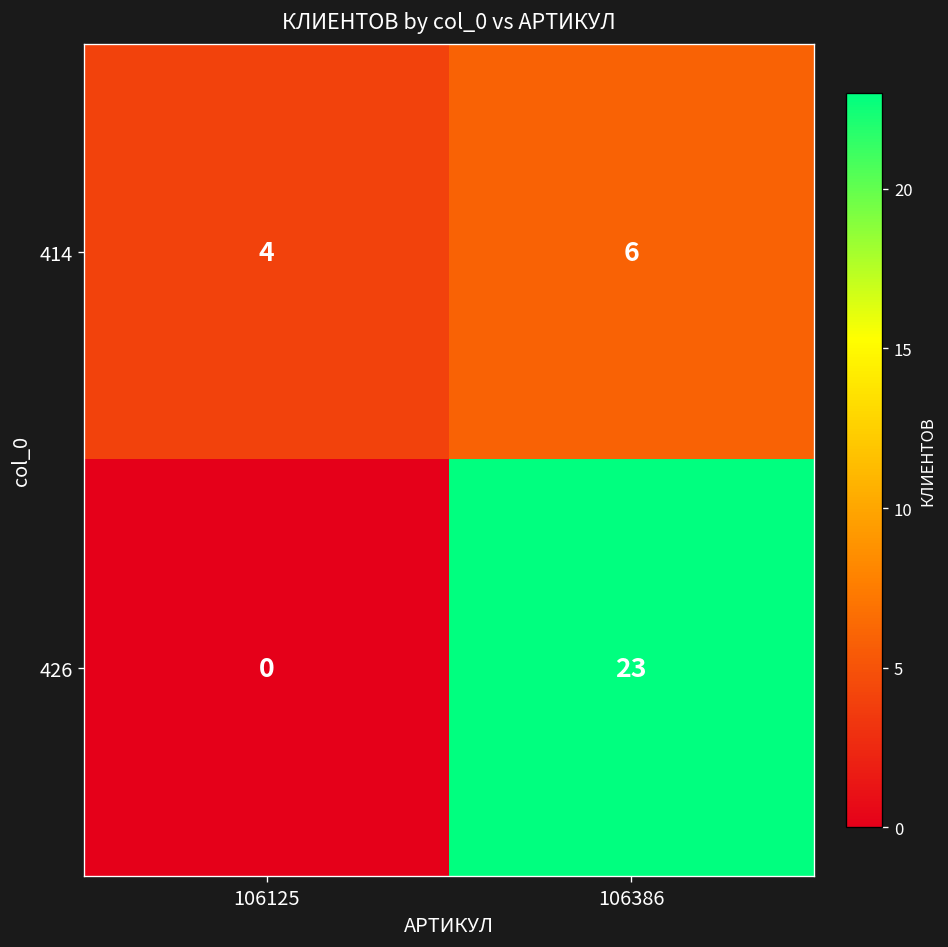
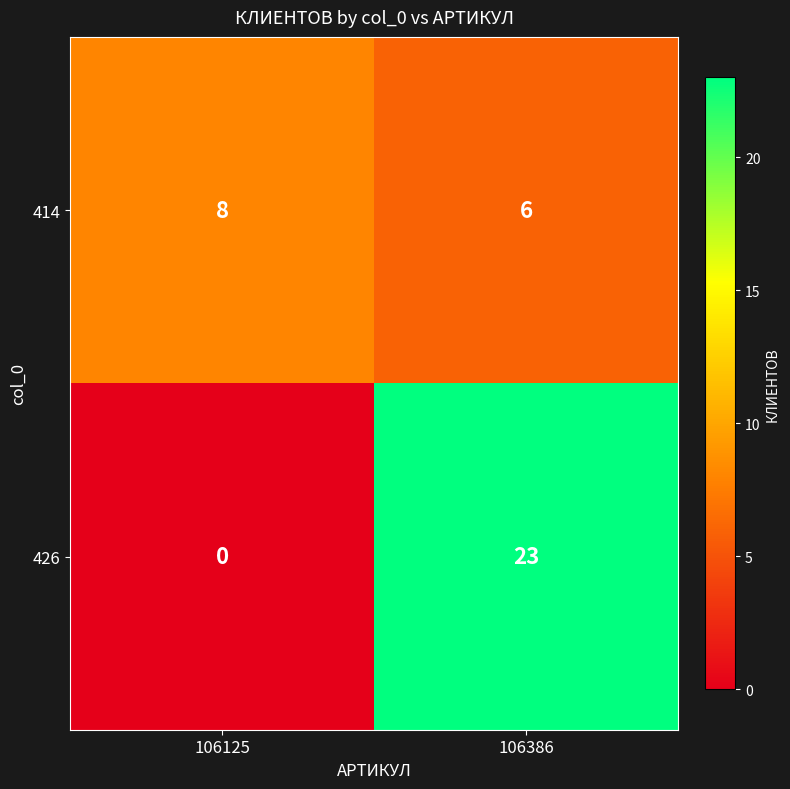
  {
    "414": {
-     "106125": 4,
+     "106125": 8,
      "106386": 6
    },
    "426": {
      "106125": 0,
      "106386": 23
    }
  }
